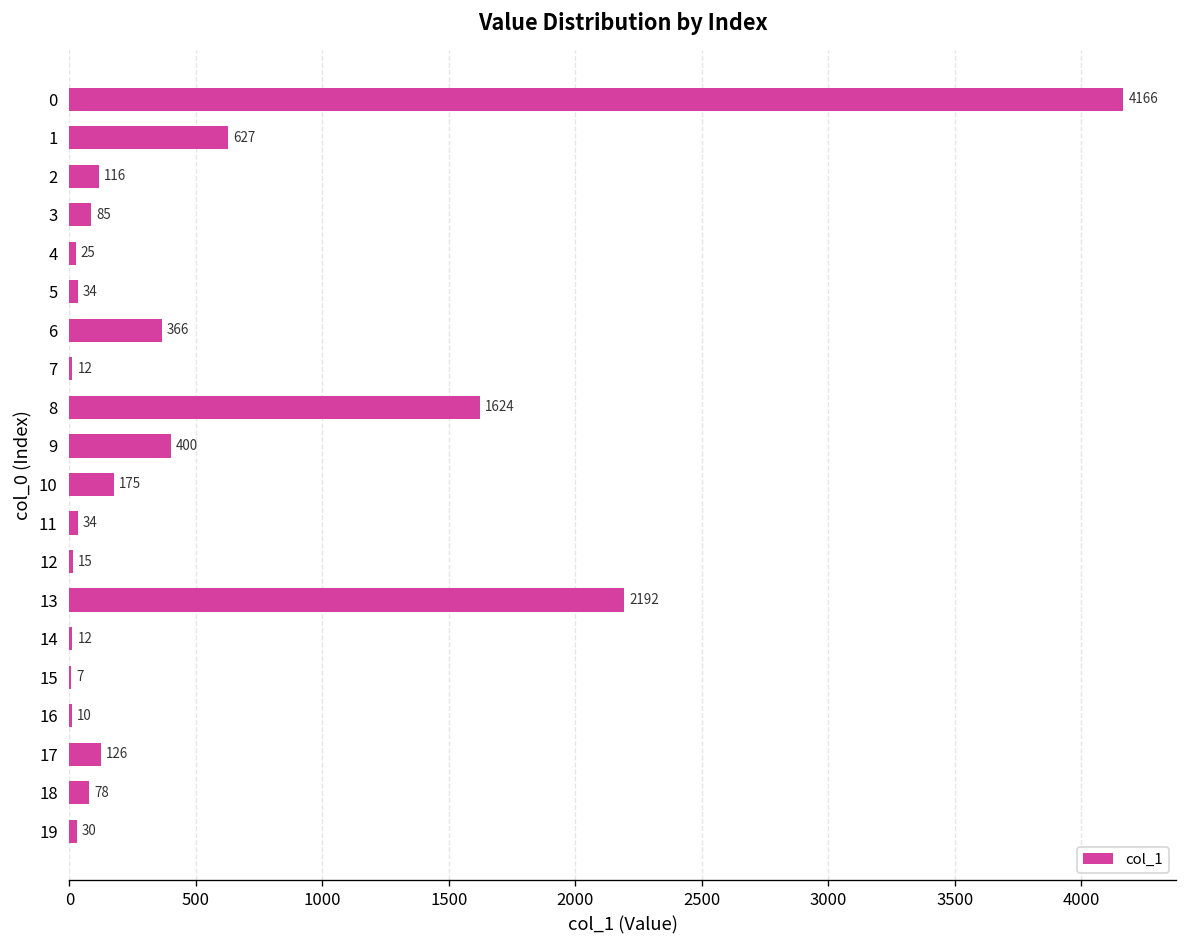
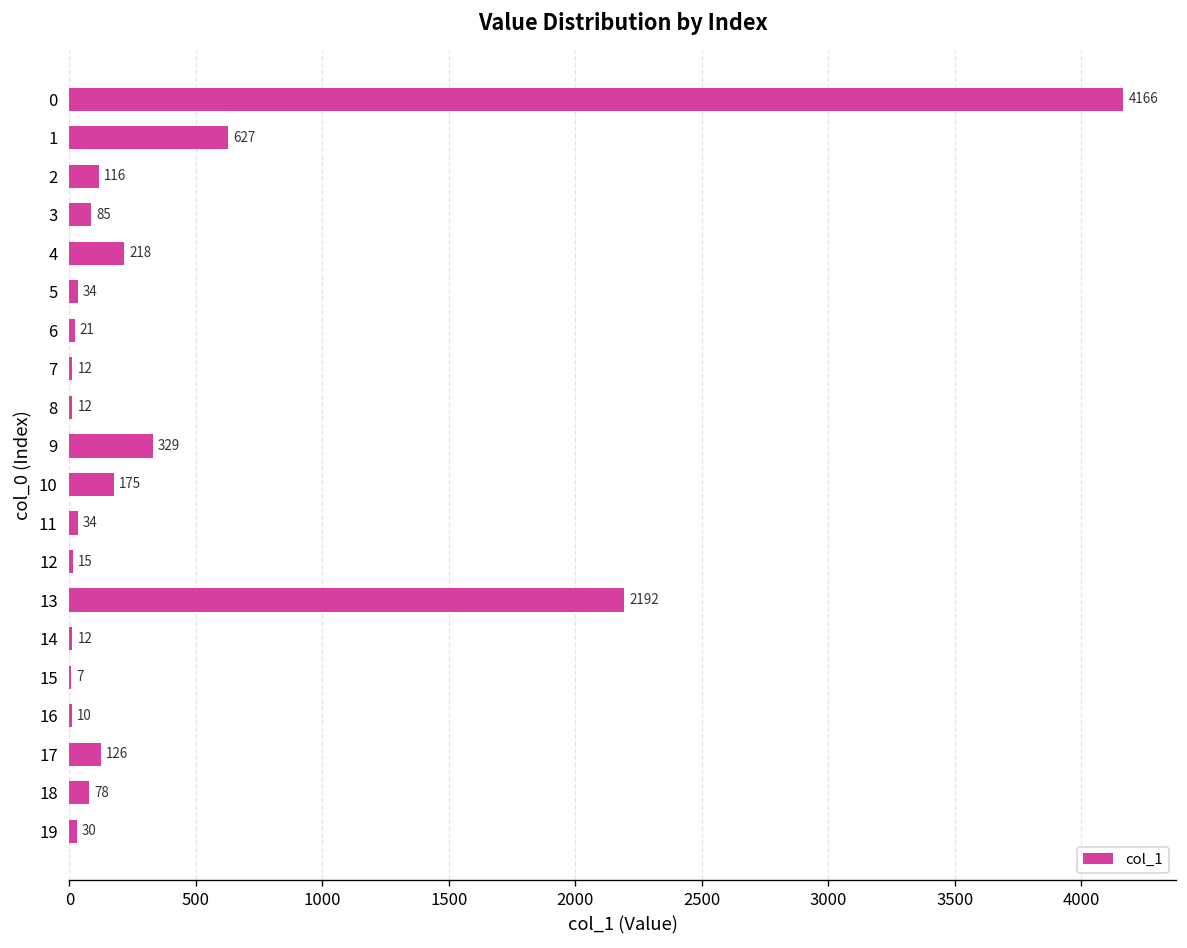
  {
    "0": 4166,
    "1": 627,
    "2": 116,
    "3": 85,
-   "4": 25,
+   "4": 218,
    "5": 34,
-   "6": 366,
+   "6": 21,
    "7": 12,
-   "8": 1624,
-   "9": 400,
+   "8": 12,
+   "9": 329,
    "10": 175,
    "11": 34,
    "12": 15,
    "13": 2192,
    "14": 12,
    "15": 7,
    "16": 10,
    "17": 126,
    "18": 78,
    "19": 30
  }
